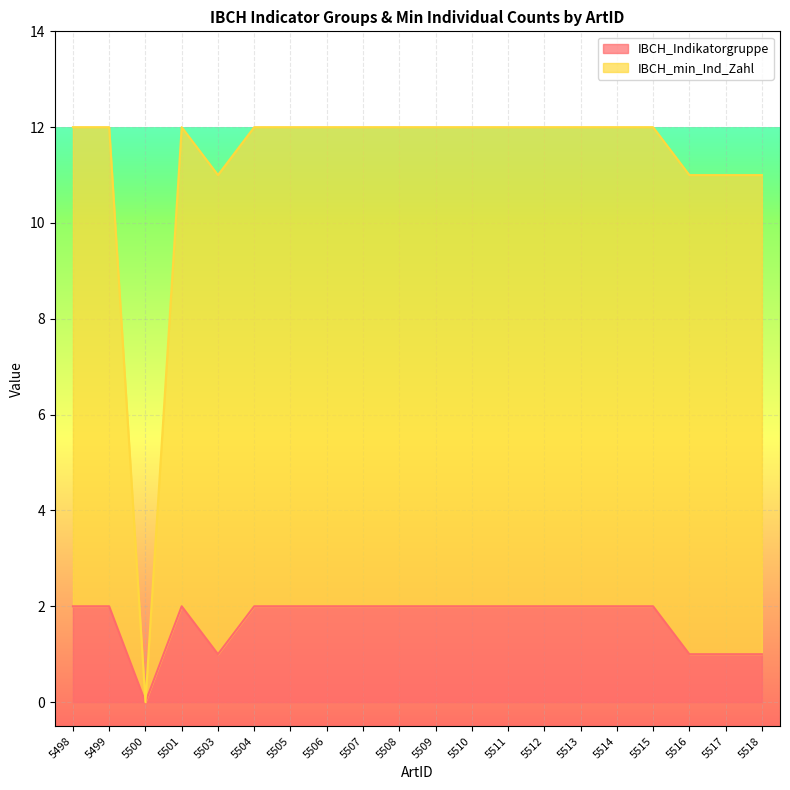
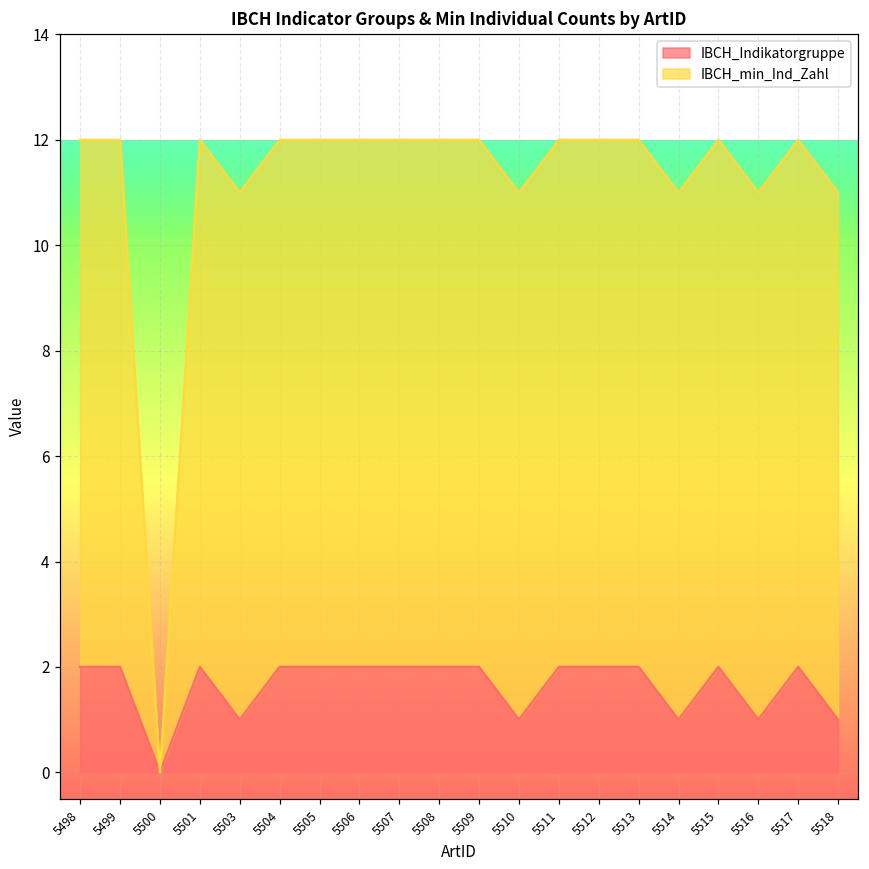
  {
    "IBCH_Indikatorgruppe": {
      "5498": 2,
      "5499": 2,
      "5501": 2,
      "5503": 1,
      "5504": 2,
      "5505": 2,
      "5506": 2,
      "5507": 2,
      "5508": 2,
      "5509": 2,
-     "5510": 2,
+     "5510": 1,
      "5511": 2,
      "5512": 2,
      "5513": 2,
-     "5514": 2,
+     "5514": 1,
      "5515": 2,
      "5516": 1,
-     "5517": 1,
+     "5517": 2,
      "5518": 1
    },
    "IBCH_min_Ind_Zahl": {
      "5498": 10,
      "5499": 10,
      "5501": 10,
      "5503": 10,
      "5504": 10,
      "5505": 10,
      "5506": 10,
      "5507": 10,
      "5508": 10,
      "5509": 10,
      "5510": 10,
      "5511": 10,
      "5512": 10,
      "5513": 10,
      "5514": 10,
      "5515": 10,
      "5516": 10,
      "5517": 10,
      "5518": 10
    }
  }
